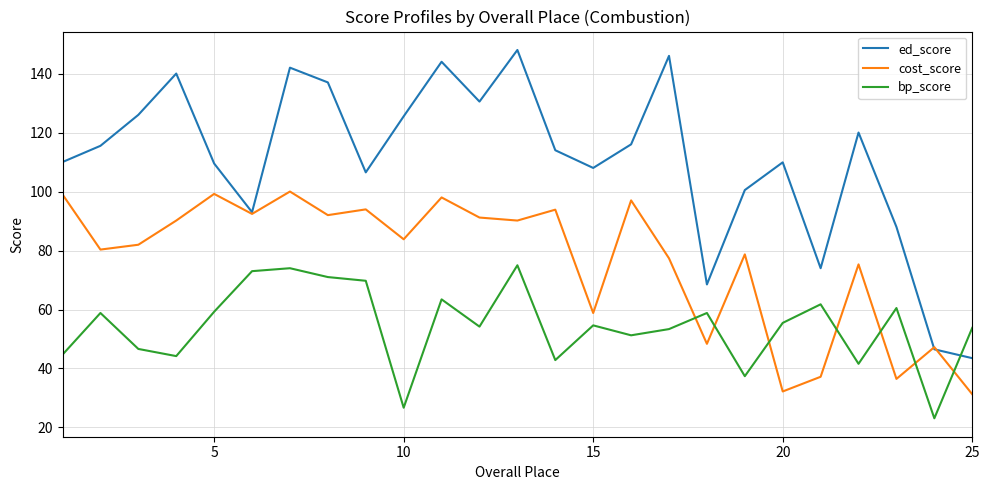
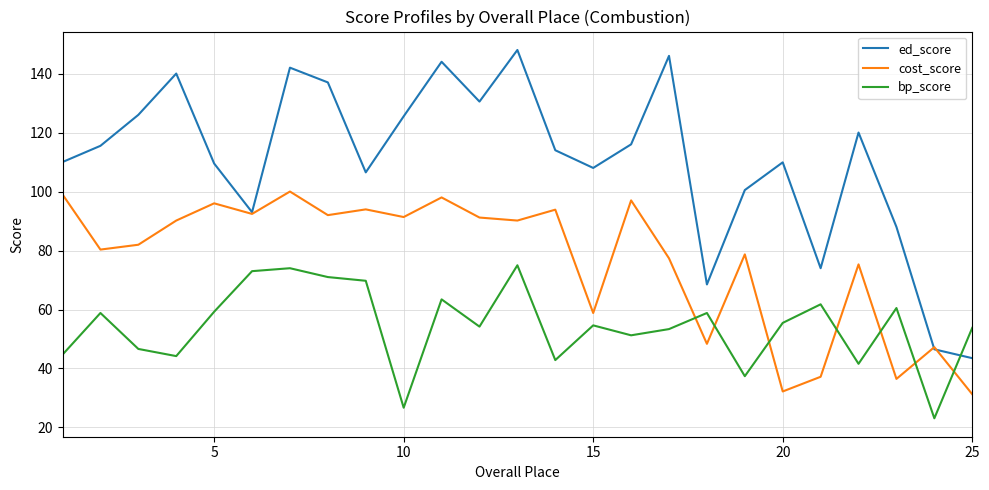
  {
    "ed_score": {
      "5": 110,
      "10": 126,
      "15": 108,
      "20": 110,
      "25": 44
    },
    "cost_score": {
-     "5": 99,
-     "10": 84,
+     "5": 96,
+     "10": 91,
      "15": 59,
      "20": 32,
      "25": 31
    },
    "bp_score": {
      "5": 59,
      "10": 27,
      "15": 55,
      "20": 55,
      "25": 54
    }
  }
